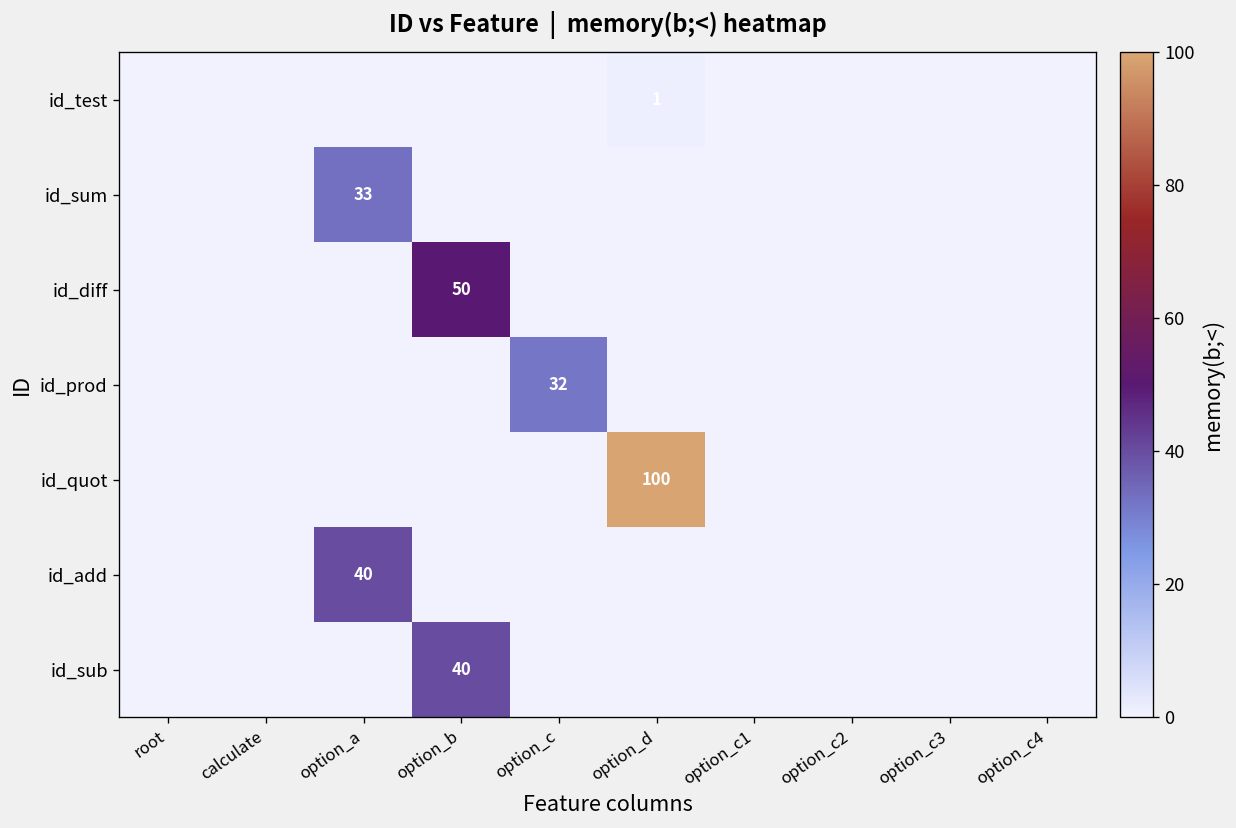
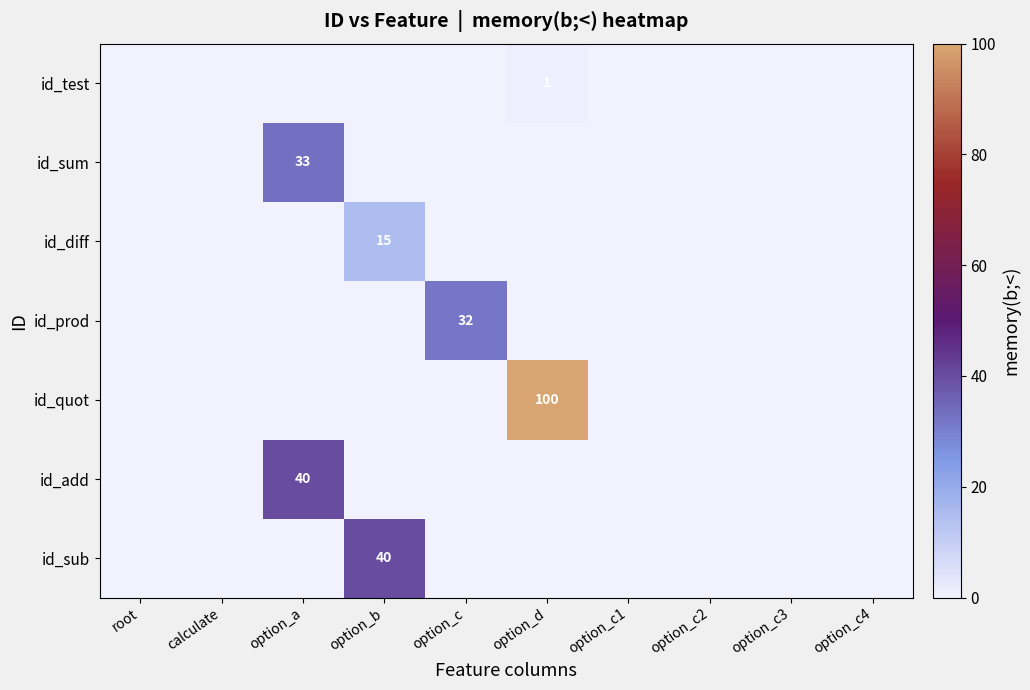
  {
    "id_sum": {
      "option_a": 33
    },
    "id_diff": {
-     "option_b": 50
+     "option_b": 15
    },
    "id_prod": {
      "option_c": 32
    },
    "id_quot": {
      "option_d": 100
    },
    "id_add": {
      "option_a": 40
    },
    "id_sub": {
      "option_b": 40
    }
  }
